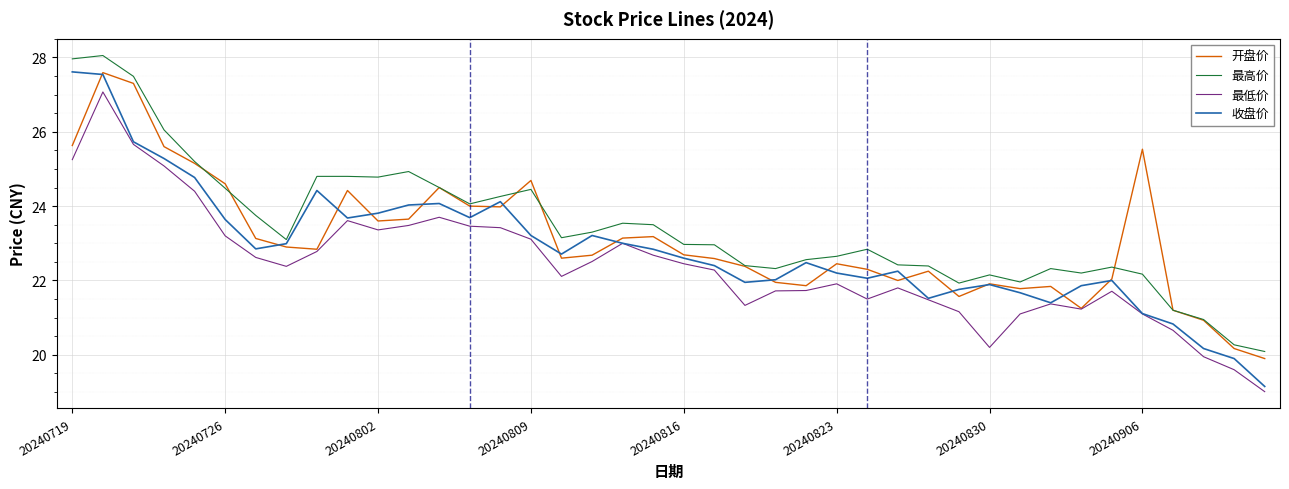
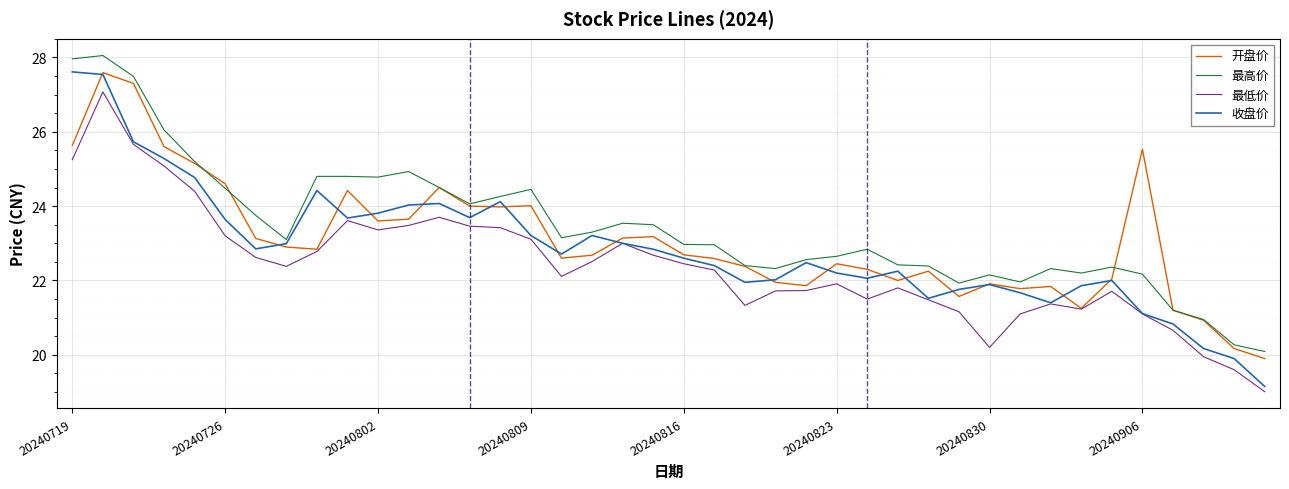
  {
    "开盘价": {
      "20240719": 25.6,
      "20240726": 24.6,
      "20240802": 23.6,
-     "20240809": 24.7,
+     "20240809": 24.0,
      "20240816": 22.7,
      "20240823": 22.5,
      "20240906": 25.5
    },
    "最高价": {
      "20240719": 28.0,
      "20240726": 24.5,
      "20240802": 24.8,
      "20240809": 24.5,
      "20240816": 23.0,
      "20240823": 22.7,
      "20240830": 22.2,
      "20240906": 22.2
    },
    "最低价": {
      "20240719": 25.3,
      "20240726": 23.2,
      "20240802": 23.4,
      "20240809": 23.1,
      "20240816": 22.5,
      "20240823": 21.9,
      "20240830": 20.2
    },
    "收盘价": {
      "20240719": 27.6,
      "20240726": 23.6,
      "20240802": 23.8,
      "20240809": 23.2,
      "20240816": 22.6,
      "20240823": 22.2
    }
  }
